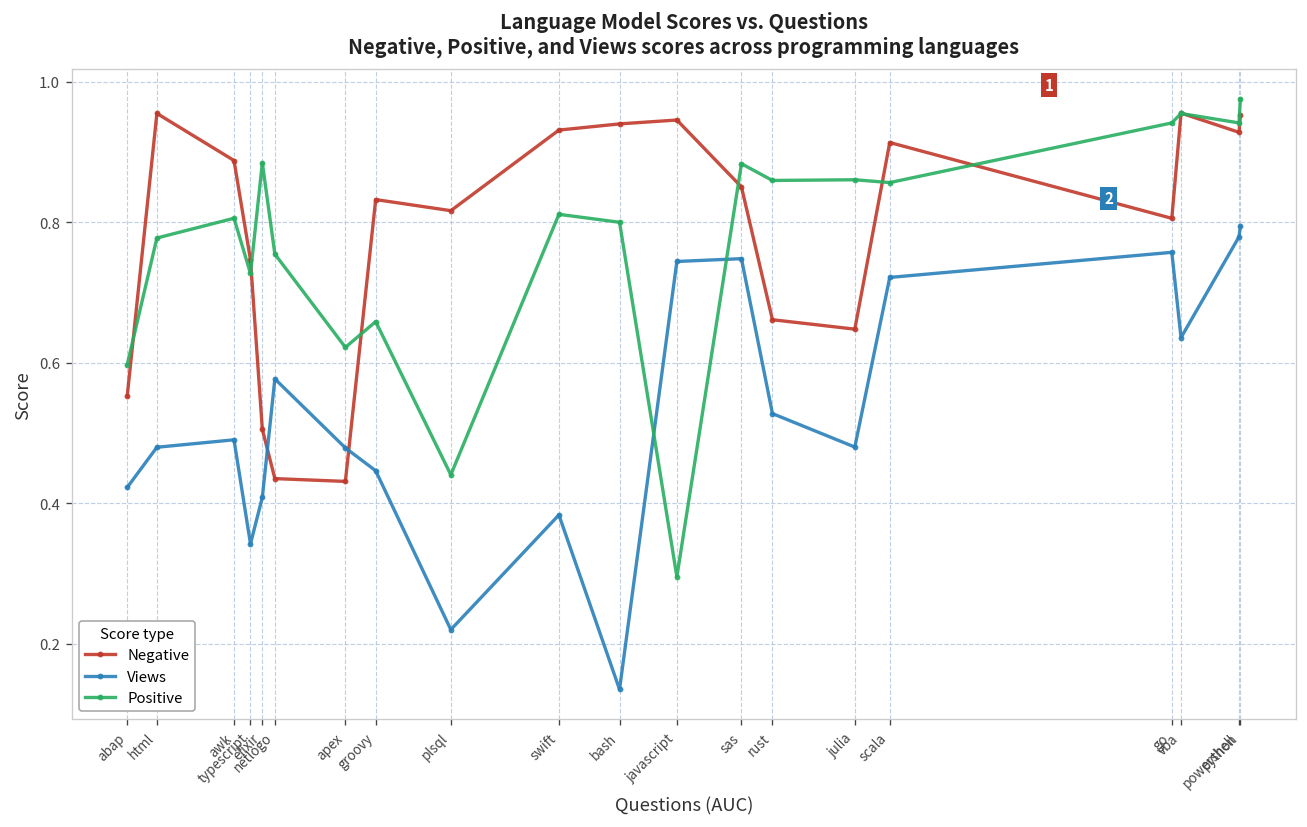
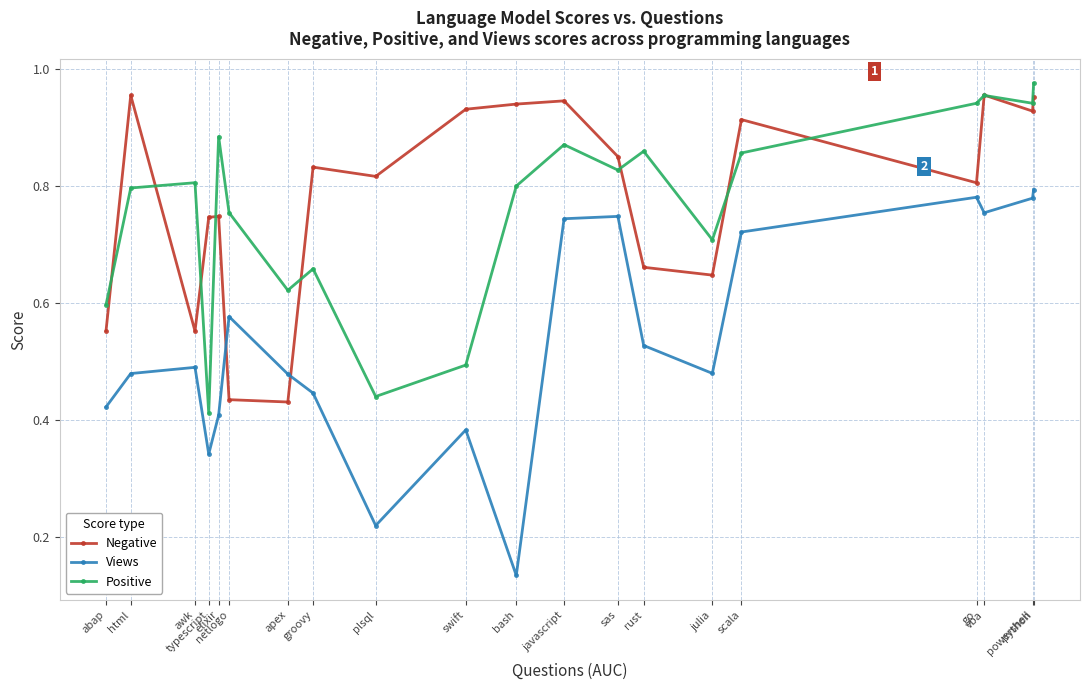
  {
    "Negative": {
      "abap": 0.55,
      "html": 0.95,
-     "awk": 0.89,
+     "awk": 0.55,
      "typescript": 0.75,
-     "elixir": 0.51,
+     "elixir": 0.75,
      "netlogo": 0.43,
      "apex": 0.43,
      "groovy": 0.83,
      "plsql": 0.82,
      "swift": 0.93,
      "bash": 0.94,
      "javascript": 0.95,
      "sas": 0.85,
      "rust": 0.66,
      "julia": 0.65,
      "scala": 0.91,
      "go": 0.81,
      "powershell": 0.93,
      "python": 0.95
    },
    "Views": {
      "abap": 0.42,
      "html": 0.48,
      "awk": 0.49,
      "typescript": 0.34,
      "elixir": 0.41,
      "netlogo": 0.58,
      "apex": 0.48,
      "groovy": 0.45,
      "plsql": 0.22,
      "swift": 0.38,
      "bash": 0.13,
      "javascript": 0.74,
      "sas": 0.75,
      "rust": 0.53,
      "julia": 0.48,
      "scala": 0.72,
-     "go": 0.76,
-     "vba": 0.64,
+     "go": 0.78,
+     "vba": 0.75,
      "powershell": 0.78,
      "python": 0.79
    },
    "Positive": {
      "abap": 0.60,
-     "html": 0.78,
+     "html": 0.80,
      "awk": 0.81,
-     "typescript": 0.73,
+     "typescript": 0.41,
      "elixir": 0.88,
      "netlogo": 0.75,
      "apex": 0.62,
      "groovy": 0.66,
      "plsql": 0.44,
-     "swift": 0.81,
+     "swift": 0.49,
      "bash": 0.80,
-     "javascript": 0.30,
-     "sas": 0.88,
+     "javascript": 0.87,
+     "sas": 0.83,
      "rust": 0.86,
-     "julia": 0.86,
+     "julia": 0.71,
      "scala": 0.86,
      "go": 0.94,
      "powershell": 0.94,
      "python": 0.98
    }
  }
